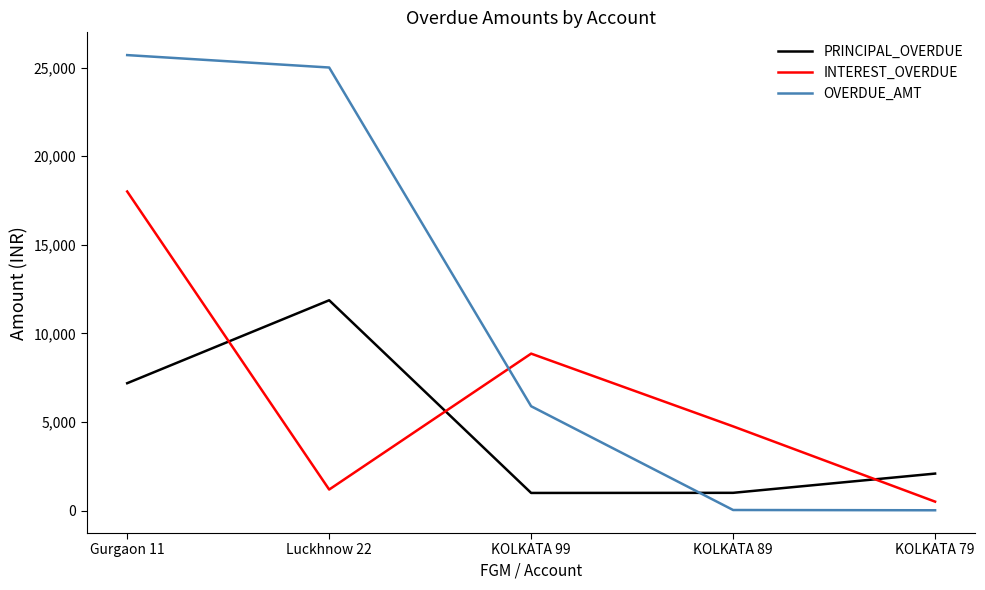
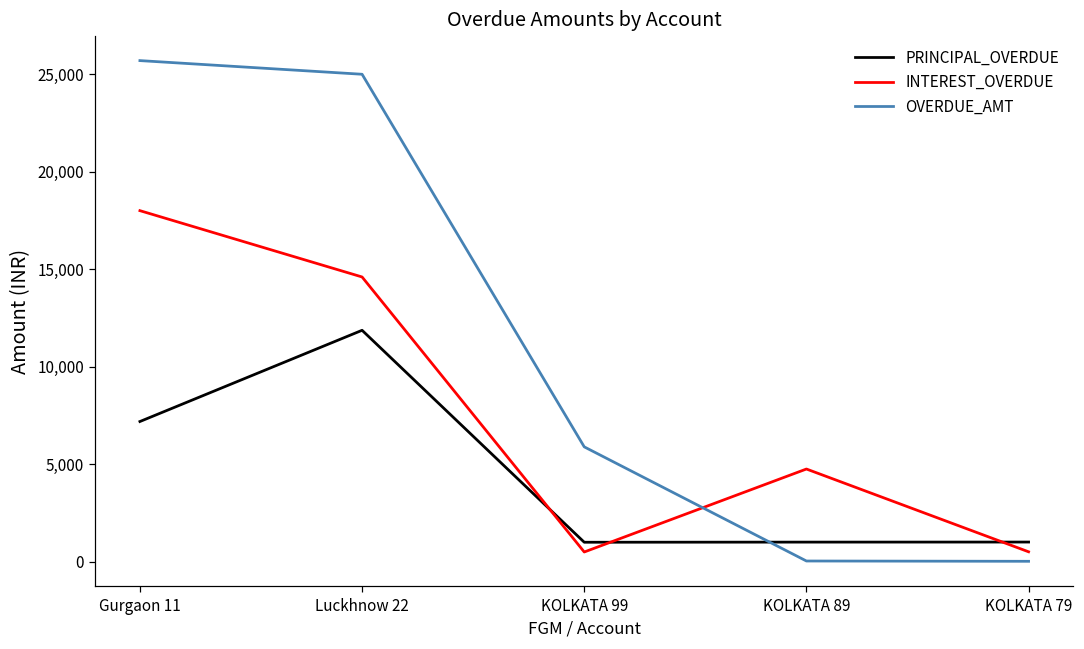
  {
    "PRINCIPAL_OVERDUE": {
      "Gurgaon 11": "7,200",
      "Luckhnow 22": "11,900",
      "KOLKATA 99": "1,000",
      "KOLKATA 89": "1,000",
-     "KOLKATA 79": "2,100"
+     "KOLKATA 79": "1,000"
    },
    "INTEREST_OVERDUE": {
      "Gurgaon 11": "18,000",
-     "Luckhnow 22": "1,200",
-     "KOLKATA 99": "8,900",
+     "Luckhnow 22": "14,600",
+     "KOLKATA 99": "500",
      "KOLKATA 89": "4,800",
      "KOLKATA 79": "500"
    },
    "OVERDUE_AMT": {
      "Gurgaon 11": "25,700",
      "Luckhnow 22": "25,000",
      "KOLKATA 99": "5,900",
      "KOLKATA 89": "0",
      "KOLKATA 79": "0"
    }
  }
